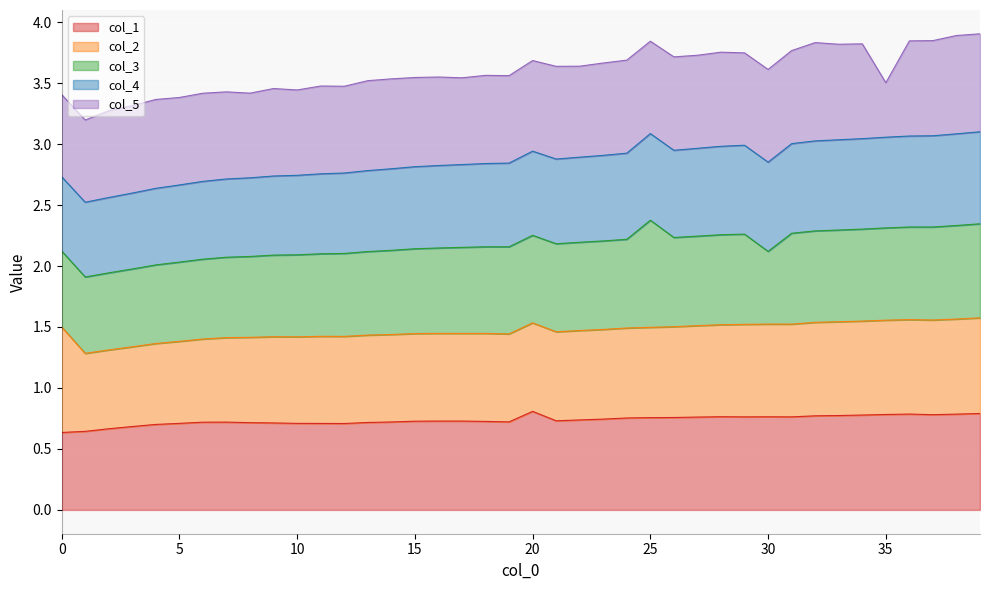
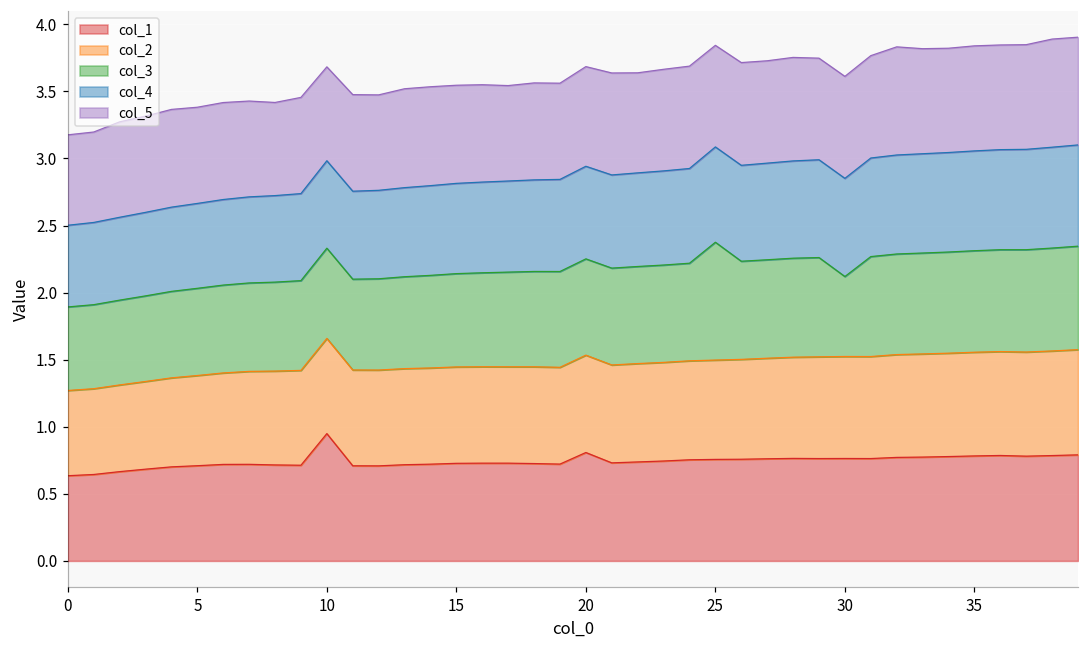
  {
    "col_1": {
      "0": 0.64,
      "5": 0.71,
-     "10": 0.71,
+     "10": 0.95,
      "15": 0.73,
      "20": 0.81,
      "25": 0.76,
      "30": 0.76,
      "35": 0.78
    },
    "col_2": {
-     "0": 0.87,
+     "0": 0.64,
      "5": 0.67,
      "10": 0.71,
      "15": 0.72,
      "20": 0.73,
      "25": 0.74,
      "30": 0.76,
      "35": 0.77
    },
    "col_3": {
      "0": 0.62,
      "5": 0.65,
      "10": 0.67,
      "15": 0.70,
      "20": 0.72,
      "25": 0.88,
      "30": 0.60,
      "35": 0.76
    },
    "col_4": {
      "0": 0.61,
      "5": 0.63,
      "10": 0.65,
      "15": 0.67,
      "20": 0.69,
      "25": 0.71,
      "30": 0.73,
      "35": 0.74
    },
    "col_5": {
      "0": 0.67,
      "5": 0.72,
      "10": 0.70,
      "15": 0.73,
      "20": 0.74,
      "25": 0.76,
      "30": 0.76,
-     "35": 0.45
+     "35": 0.78
    }
  }
